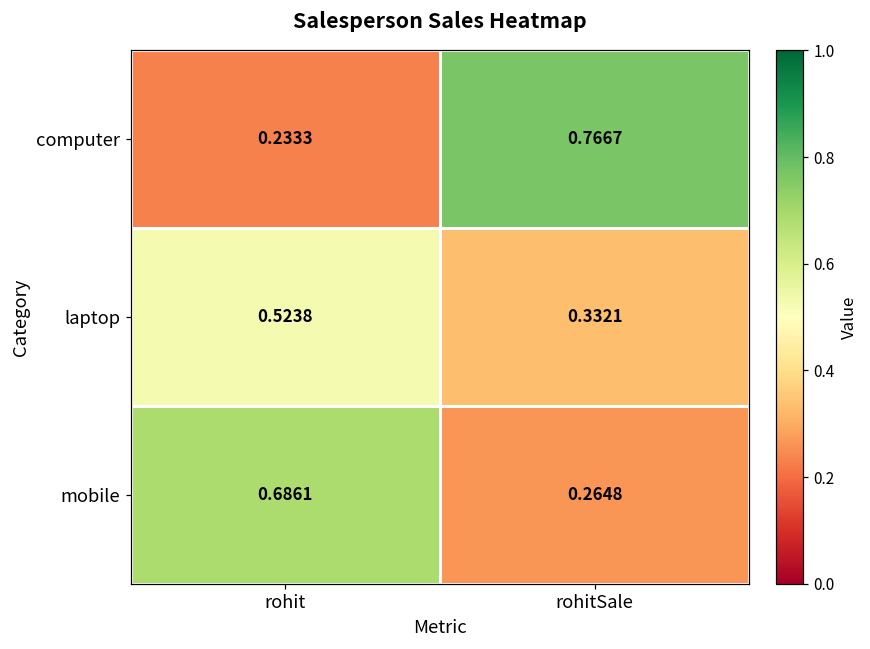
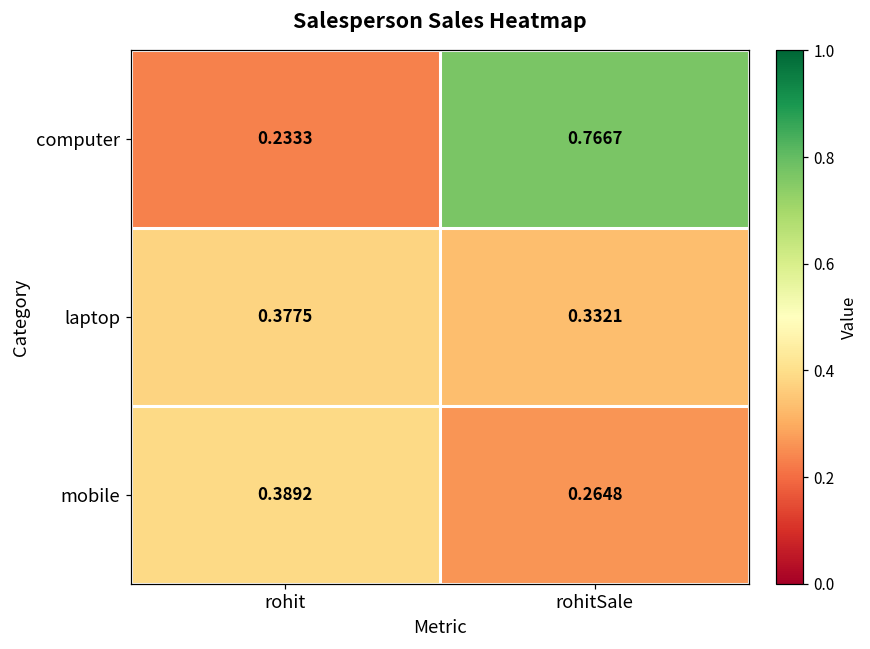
  {
    "computer": {
      "rohit": 0.2333,
      "rohitSale": 0.7667
    },
    "laptop": {
-     "rohit": 0.5238,
+     "rohit": 0.3775,
      "rohitSale": 0.3321
    },
    "mobile": {
-     "rohit": 0.6861,
+     "rohit": 0.3892,
      "rohitSale": 0.2648
    }
  }
